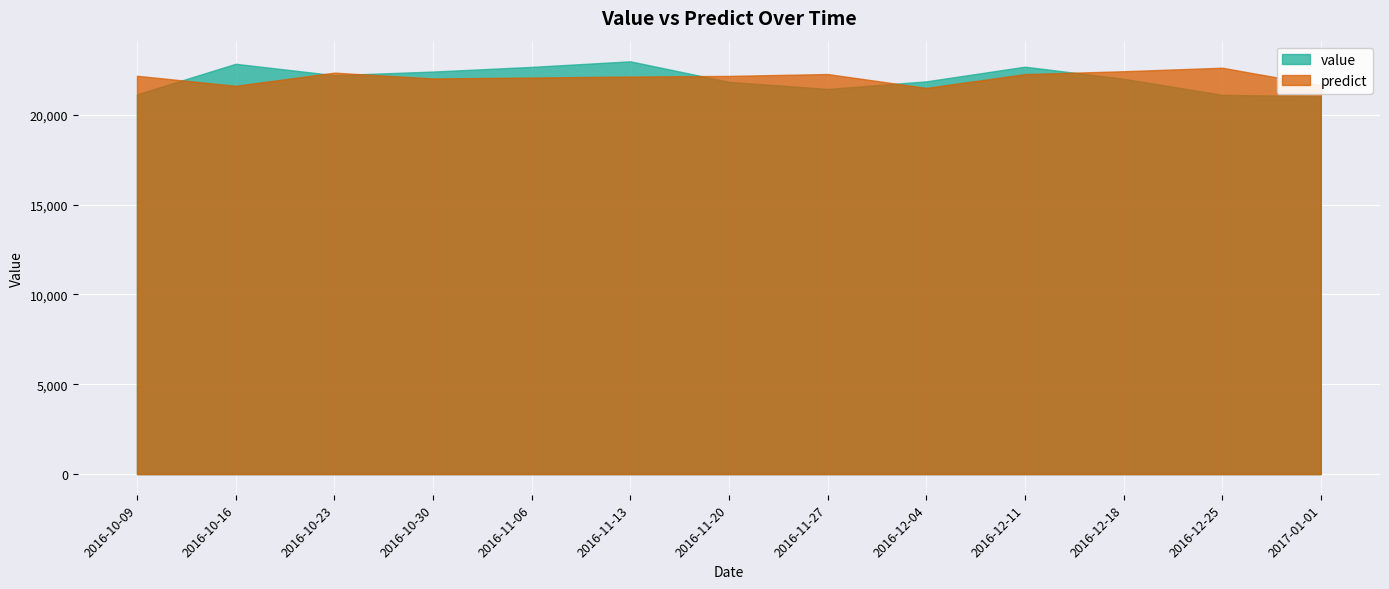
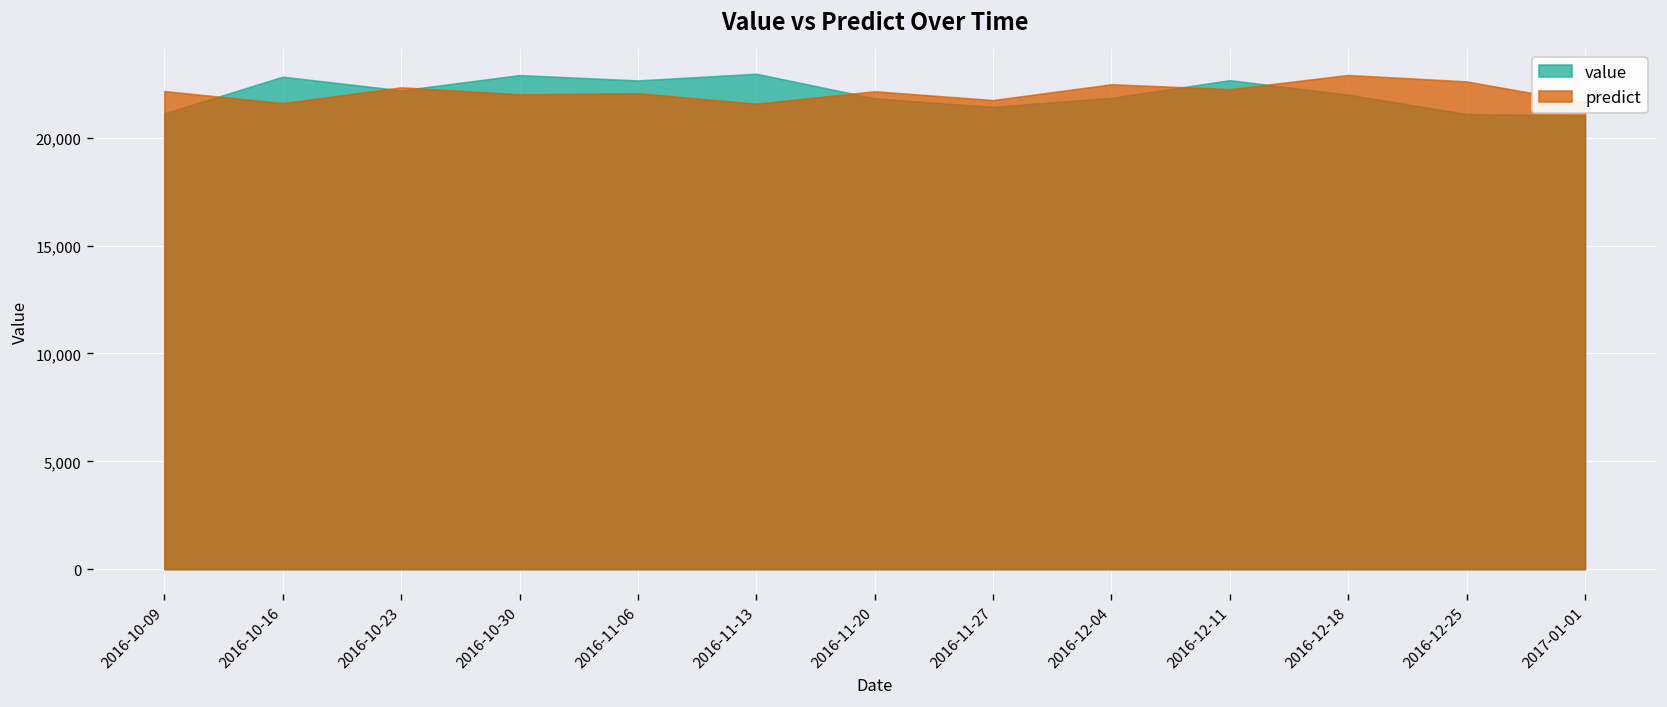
  {
    "value": {
      "2016-10-09": "21,100",
      "2016-10-16": "22,800",
-     "2016-10-30": "22,400",
+     "2016-10-30": "22,900",
      "2016-11-06": "22,700",
      "2016-11-13": "23,000",
      "2016-11-20": "21,800",
      "2016-11-27": "21,400",
      "2016-12-04": "21,900",
      "2016-12-11": "22,700",
      "2016-12-18": "22,000",
      "2016-12-25": "21,100",
      "2017-01-01": "21,000"
    },
    "predict": {
      "2016-10-09": "22,200",
      "2016-10-16": "21,600",
      "2016-10-30": "22,000",
      "2016-11-06": "22,100",
-     "2016-11-13": "22,100",
+     "2016-11-13": "21,600",
      "2016-11-20": "22,200",
-     "2016-11-27": "22,300",
-     "2016-12-04": "21,500",
+     "2016-11-27": "21,700",
+     "2016-12-04": "22,500",
      "2016-12-11": "22,300",
-     "2016-12-18": "22,400",
+     "2016-12-18": "22,900",
      "2016-12-25": "22,600"
    }
  }
